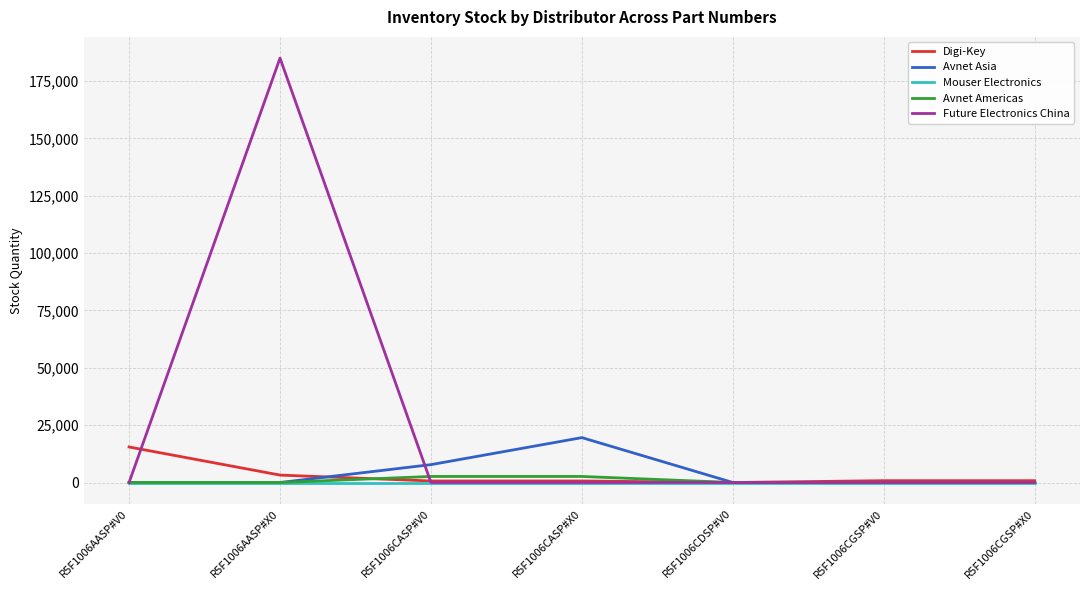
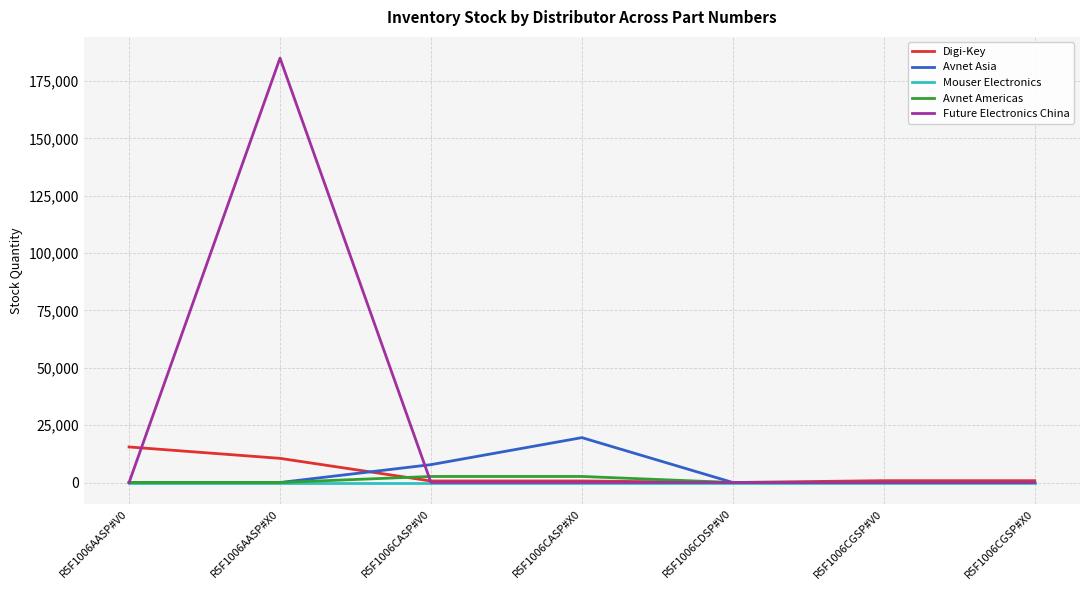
  {
    "Digi-Key": {
      "R5F1006AASP#V0": "15,000",
-     "R5F1006AASP#X0": "3,000"
+     "R5F1006AASP#X0": "11,000"
    },
    "Avnet Asia": {
      "R5F1006CASP#V0": "8,000",
      "R5F1006CASP#X0": "20,000"
    },
    "Avnet Americas": {
      "R5F1006CASP#V0": "3,000",
      "R5F1006CASP#X0": "3,000"
    },
    "Future Electronics China": {
      "R5F1006AASP#X0": "185,000"
    }
  }
